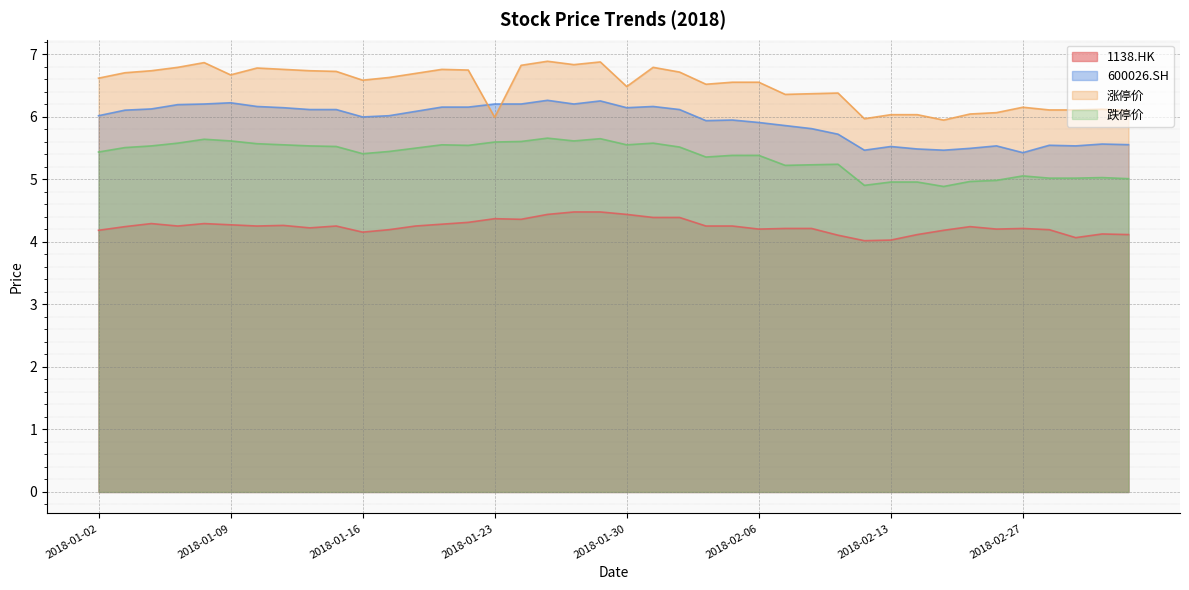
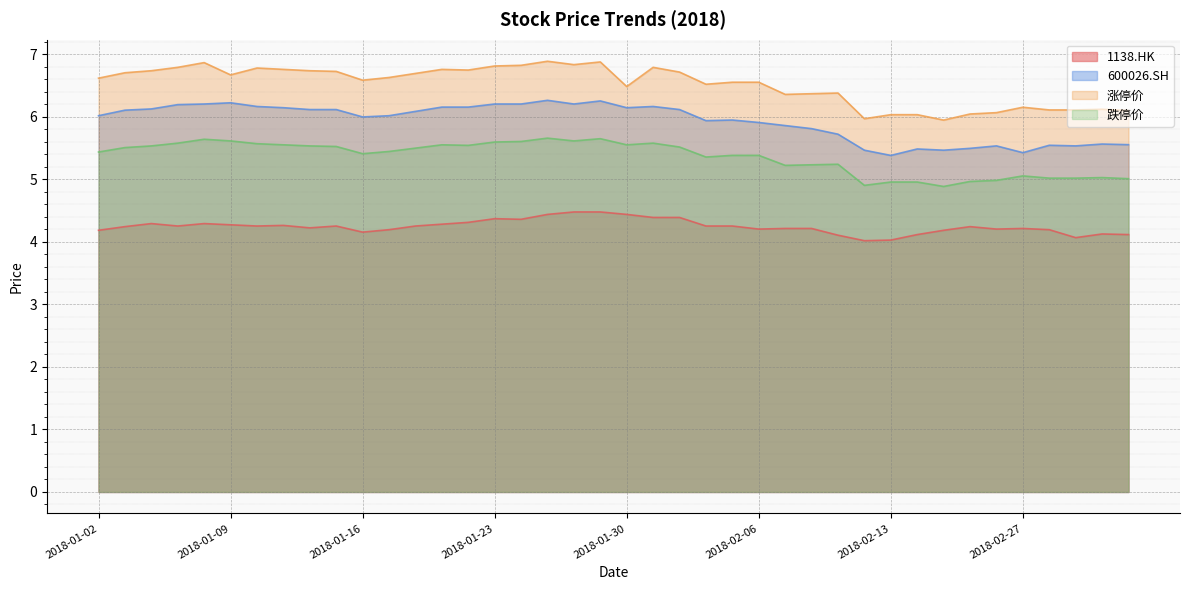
  {
    "1138.HK": {
      "2018-01-02": 4.2,
      "2018-01-09": 4.3,
      "2018-01-16": 4.2,
      "2018-01-23": 4.4,
      "2018-01-30": 4.4,
      "2018-02-06": 4.2,
      "2018-02-13": 4.0,
      "2018-02-27": 4.2
    },
    "600026.SH": {
      "2018-01-02": 6.0,
      "2018-01-09": 6.2,
      "2018-01-16": 6.0,
      "2018-01-23": 6.2,
      "2018-01-30": 6.1,
      "2018-02-06": 5.9,
-     "2018-02-13": 5.5,
+     "2018-02-13": 5.4,
      "2018-02-27": 5.4
    },
    "涨停价": {
      "2018-01-02": 6.6,
      "2018-01-09": 6.7,
      "2018-01-16": 6.6,
-     "2018-01-23": 6.0,
+     "2018-01-23": 6.8,
      "2018-01-30": 6.5,
      "2018-02-06": 6.6,
      "2018-02-13": 6.0,
      "2018-02-27": 6.2
    },
    "跌停价": {
      "2018-01-02": 5.4,
      "2018-01-09": 5.6,
      "2018-01-16": 5.4,
      "2018-01-23": 5.6,
      "2018-01-30": 5.6,
      "2018-02-06": 5.4,
      "2018-02-13": 5.0,
      "2018-02-27": 5.1
    }
  }
